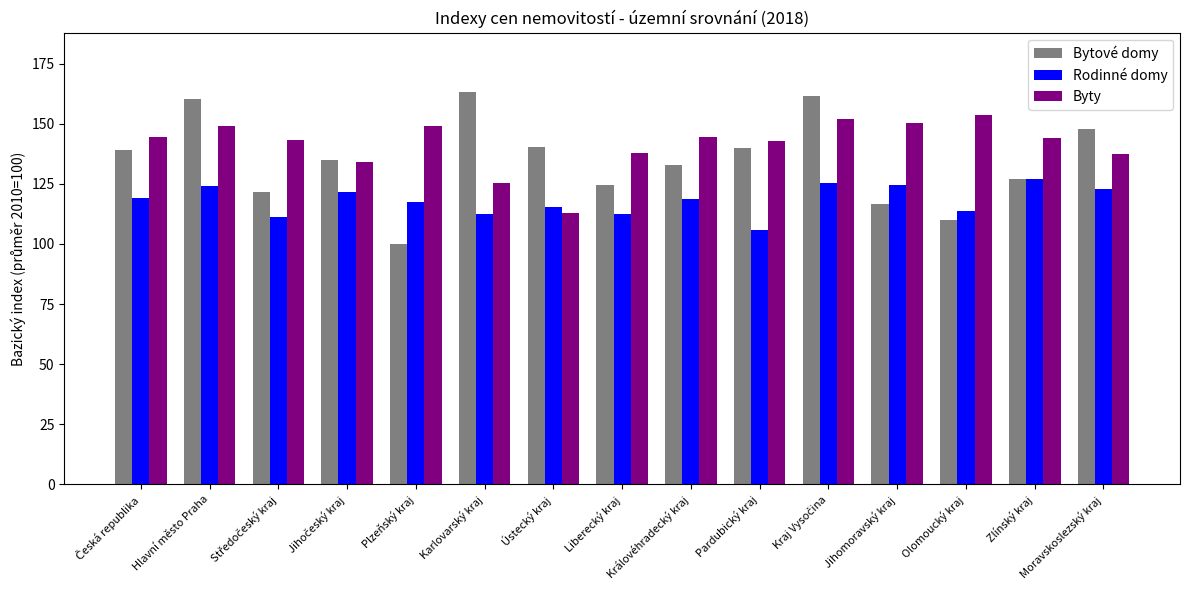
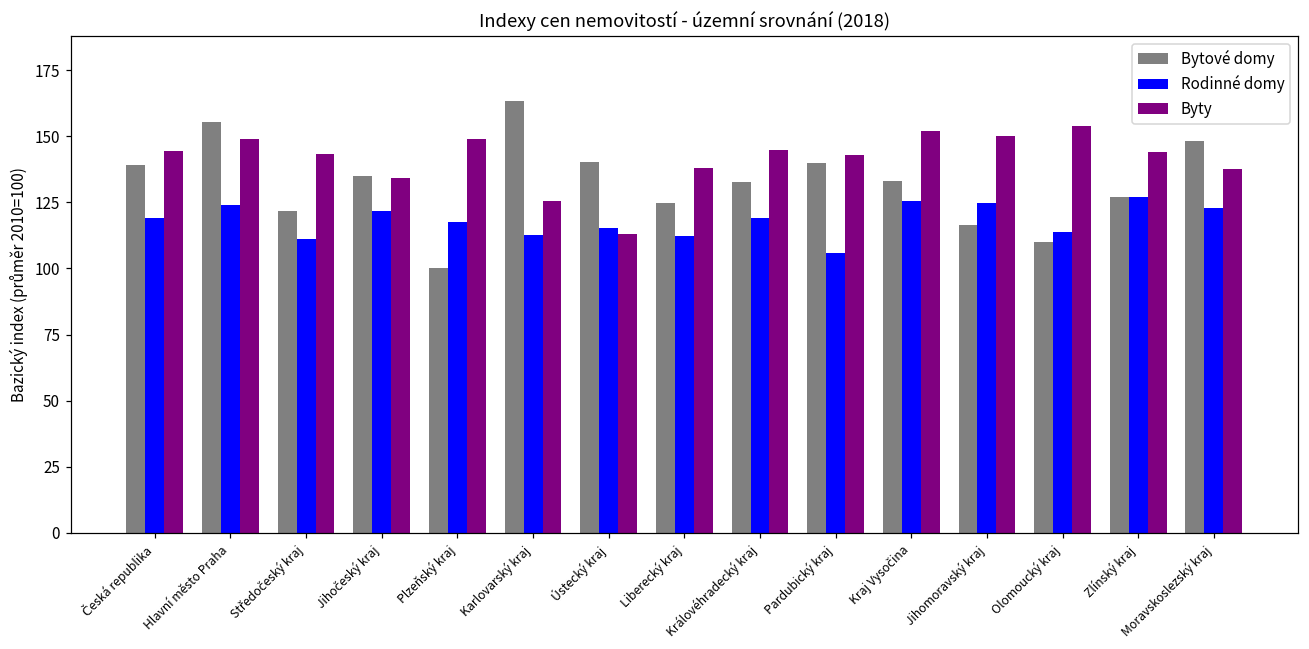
  {
    "Bytové domy": {
      "Česká republika": 139,
-     "Hlavní město Praha": 160,
+     "Hlavní město Praha": 156,
      "Středočeský kraj": 122,
      "Jihočeský kraj": 135,
      "Plzeňský kraj": 100,
      "Karlovarský kraj": 163,
      "Ústecký kraj": 140,
      "Liberecký kraj": 125,
      "Královéhradecký kraj": 133,
      "Pardubický kraj": 140,
-     "Kraj Vysočina": 162,
+     "Kraj Vysočina": 133,
      "Jihomoravský kraj": 117,
      "Olomoucký kraj": 110,
      "Zlínský kraj": 127,
      "Moravskoslezský kraj": 148
    },
    "Rodinné domy": {
      "Česká republika": 119,
      "Hlavní město Praha": 124,
      "Středočeský kraj": 111,
      "Jihočeský kraj": 122,
      "Plzeňský kraj": 117,
      "Karlovarský kraj": 113,
      "Ústecký kraj": 115,
      "Liberecký kraj": 112,
      "Královéhradecký kraj": 119,
      "Pardubický kraj": 106,
      "Kraj Vysočina": 125,
      "Jihomoravský kraj": 125,
      "Olomoucký kraj": 114,
      "Zlínský kraj": 127,
      "Moravskoslezský kraj": 123
    },
    "Byty": {
      "Česká republika": 145,
      "Hlavní město Praha": 149,
      "Středočeský kraj": 143,
      "Jihočeský kraj": 134,
      "Plzeňský kraj": 149,
      "Karlovarský kraj": 126,
      "Ústecký kraj": 113,
      "Liberecký kraj": 138,
      "Královéhradecký kraj": 145,
      "Pardubický kraj": 143,
      "Kraj Vysočina": 152,
      "Jihomoravský kraj": 150,
      "Olomoucký kraj": 154,
      "Zlínský kraj": 144,
      "Moravskoslezský kraj": 137
    }
  }
